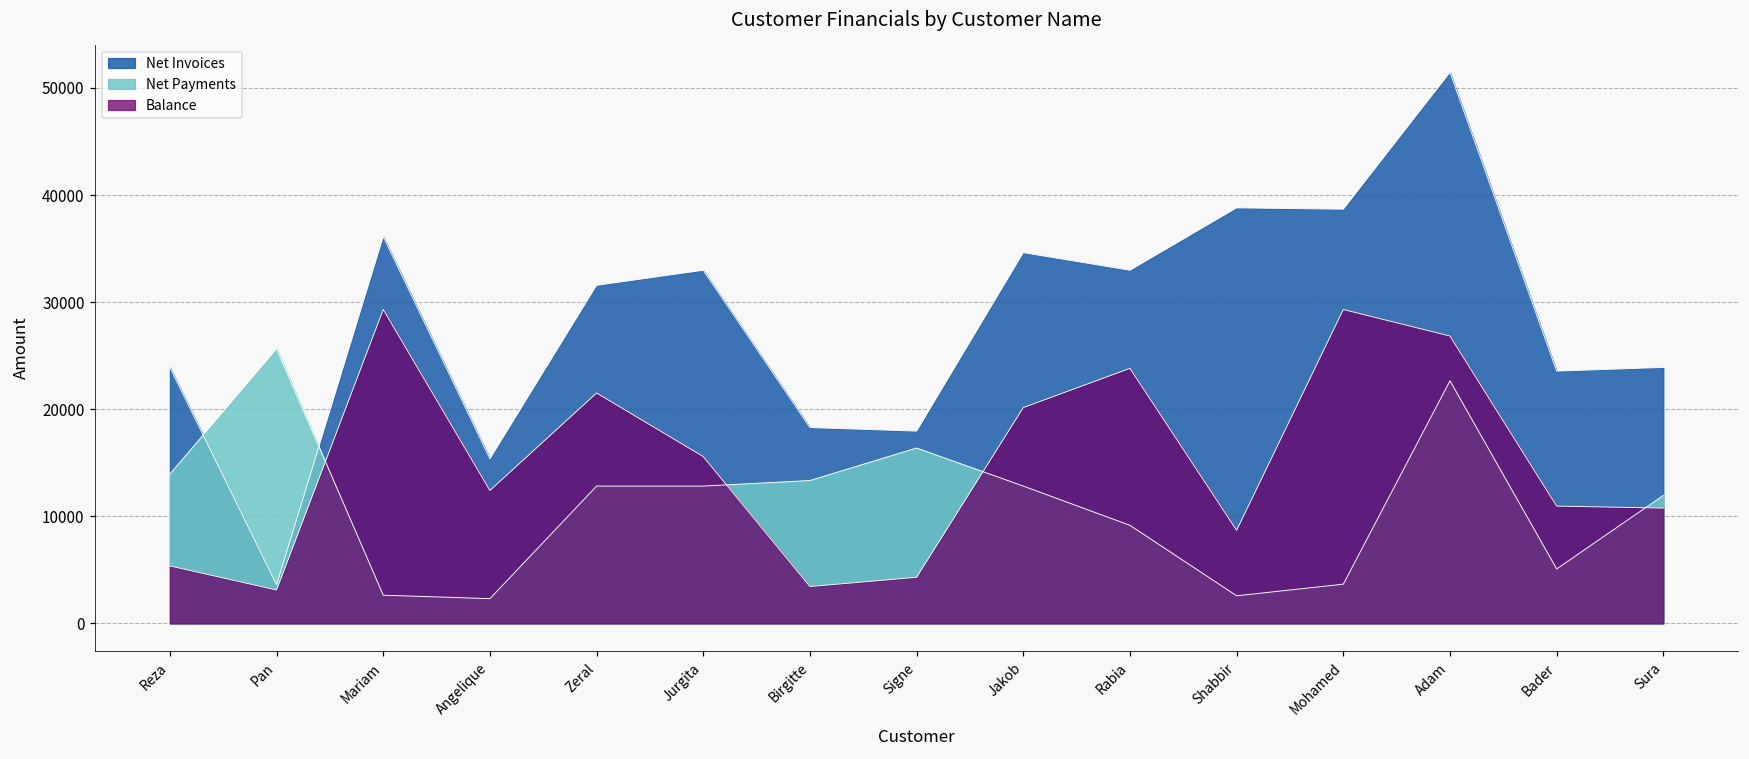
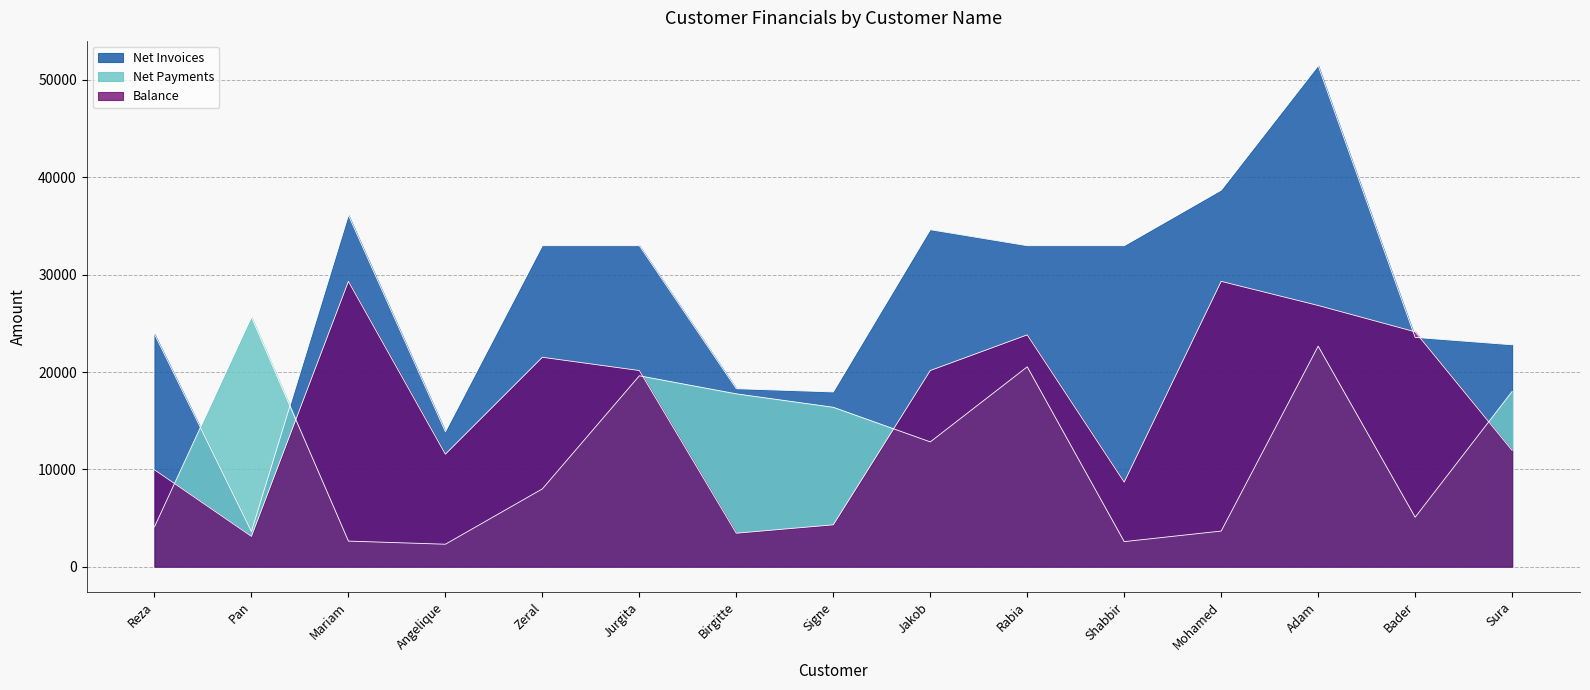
  {
    "Net Invoices": {
      "Reza": 24000,
      "Pan": 4000,
      "Mariam": 36000,
-     "Angelique": 15000,
-     "Zeral": 32000,
+     "Angelique": 14000,
+     "Zeral": 33000,
      "Jurgita": 33000,
      "Birgitte": 18000,
      "Signe": 18000,
      "Jakob": 35000,
      "Rabia": 33000,
-     "Shabbir": 39000,
+     "Shabbir": 33000,
      "Mohamed": 39000,
      "Adam": 51000,
      "Bader": 24000,
-     "Sura": 24000
+     "Sura": 23000
    },
    "Net Payments": {
-     "Reza": 14000,
+     "Reza": 4000,
      "Pan": 26000,
      "Mariam": 3000,
      "Angelique": 2000,
-     "Zeral": 13000,
-     "Jurgita": 13000,
-     "Birgitte": 13000,
+     "Zeral": 8000,
+     "Jurgita": 20000,
+     "Birgitte": 18000,
      "Signe": 16000,
      "Jakob": 13000,
-     "Rabia": 9000,
+     "Rabia": 21000,
      "Shabbir": 3000,
      "Mohamed": 4000,
      "Adam": 23000,
      "Bader": 5000,
-     "Sura": 12000
+     "Sura": 18000
    },
    "Balance": {
-     "Reza": 5000,
+     "Reza": 10000,
      "Pan": 3000,
      "Mariam": 29000,
-     "Angelique": 12400,
+     "Angelique": 11600,
      "Zeral": 22000,
-     "Jurgita": 16000,
+     "Jurgita": 20000,
      "Birgitte": 3000,
      "Signe": 4000,
      "Jakob": 20000,
      "Rabia": 24000,
      "Shabbir": 9000,
      "Mohamed": 29000,
      "Adam": 27000,
-     "Bader": 11000,
-     "Sura": 11000
+     "Bader": 24000,
+     "Sura": 12000
    }
  }
